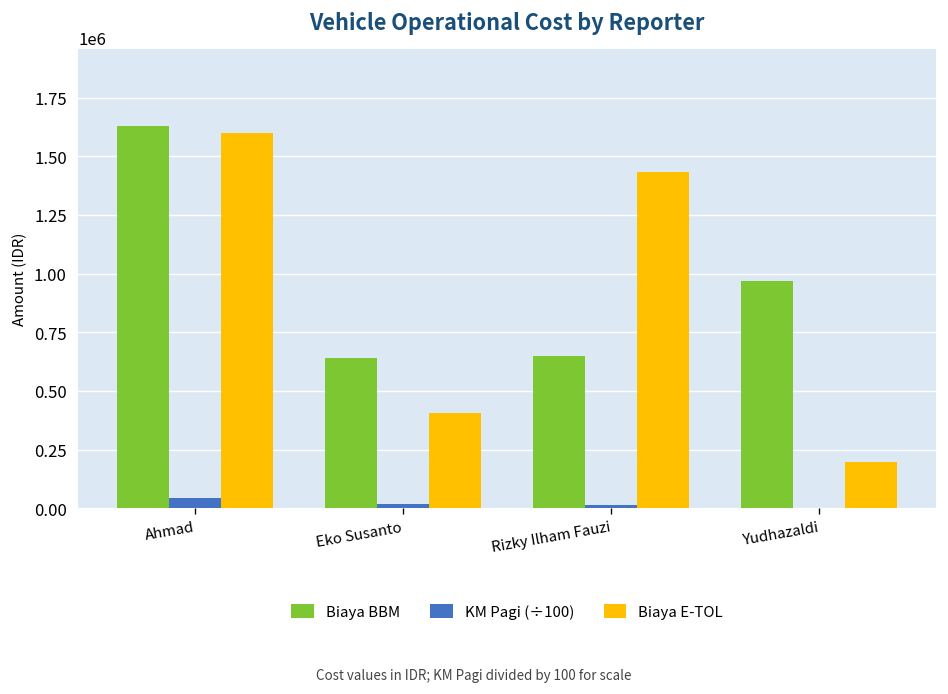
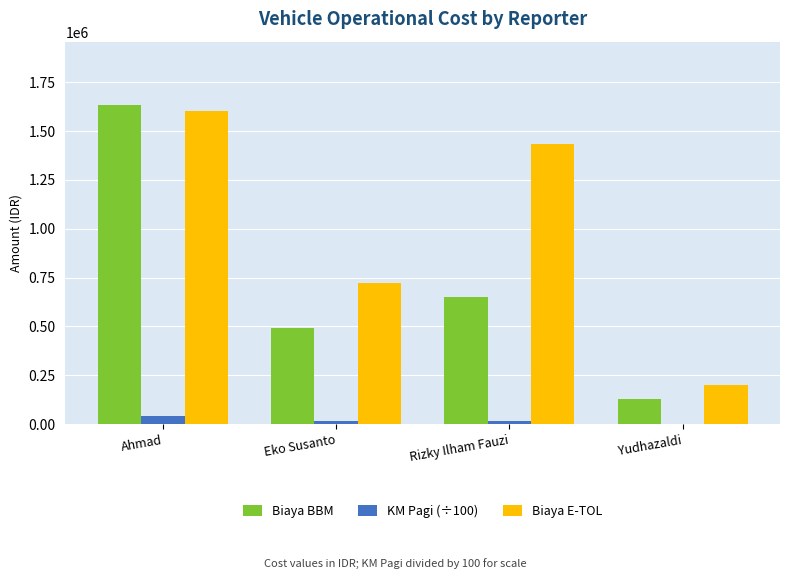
  {
    "Biaya BBM": {
      "Ahmad": 1630000,
-     "Eko Susanto": 640000,
+     "Eko Susanto": 490000,
      "Rizky Ilham Fauzi": 650000,
-     "Yudhazaldi": 970000
+     "Yudhazaldi": 130000
    },
    "KM Pagi (÷100)": {
      "Ahmad": 40000,
      "Eko Susanto": 20000,
      "Rizky Ilham Fauzi": 10000
    },
    "Biaya E-TOL": {
      "Ahmad": 1600000,
-     "Eko Susanto": 410000,
+     "Eko Susanto": 720000,
      "Rizky Ilham Fauzi": 1430000,
      "Yudhazaldi": 200000
    }
  }
